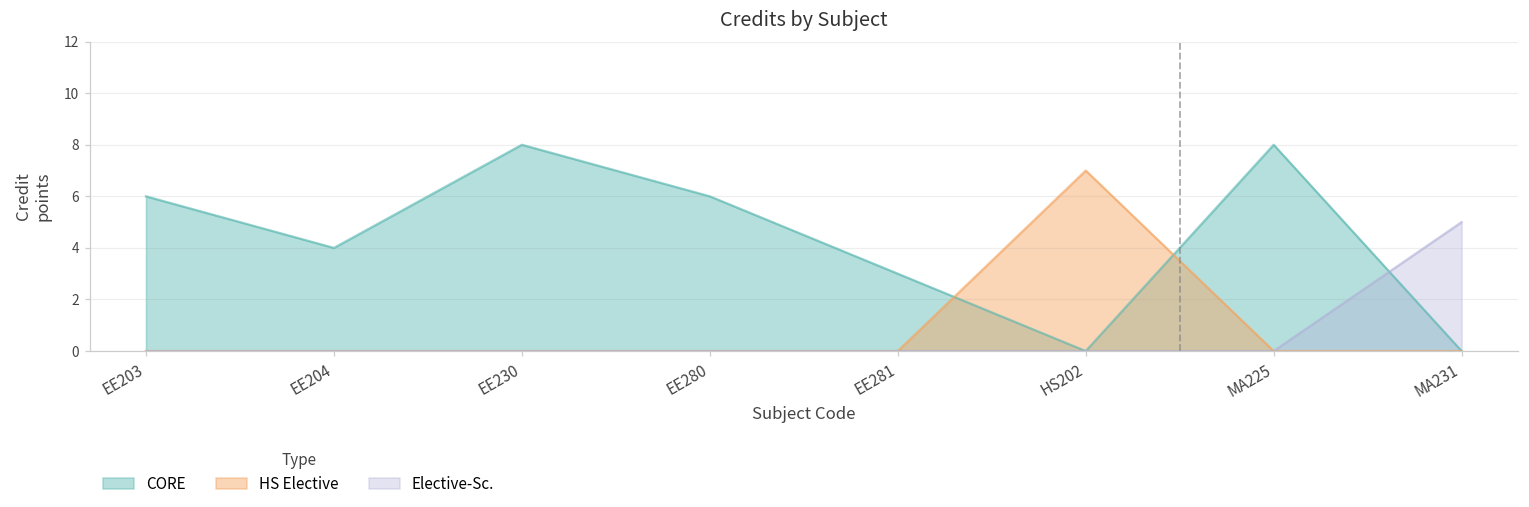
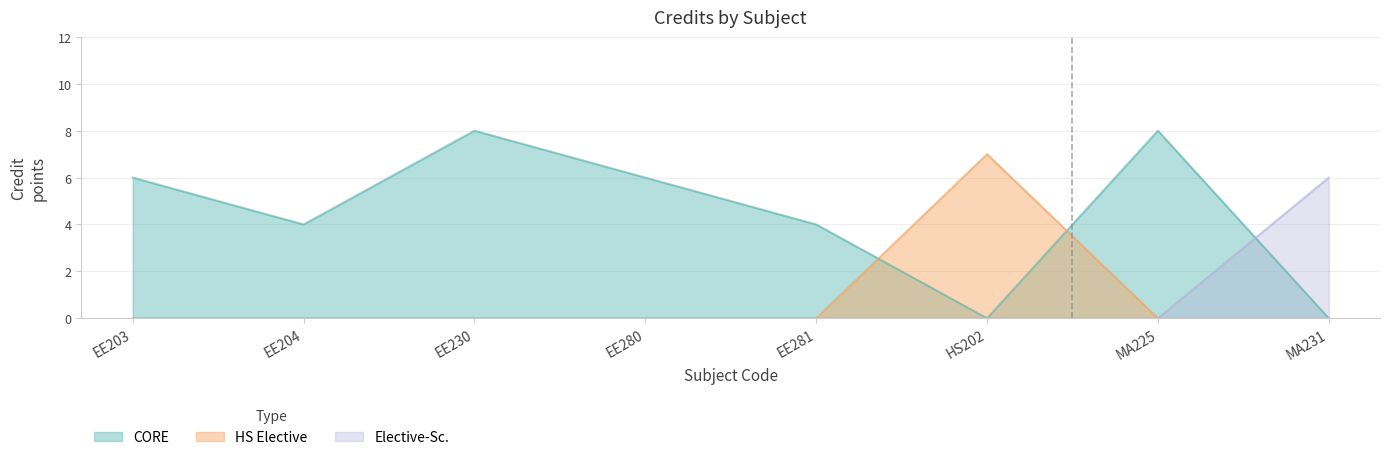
  {
    "CORE": {
      "EE203": 6,
      "EE204": 4,
      "EE230": 8,
      "EE280": 6,
-     "EE281": 3,
+     "EE281": 4,
      "MA225": 8
    },
    "HS Elective": {
      "HS202": 7
    },
    "Elective-Sc.": {
-     "MA231": 5
+     "MA231": 6
    }
  }
